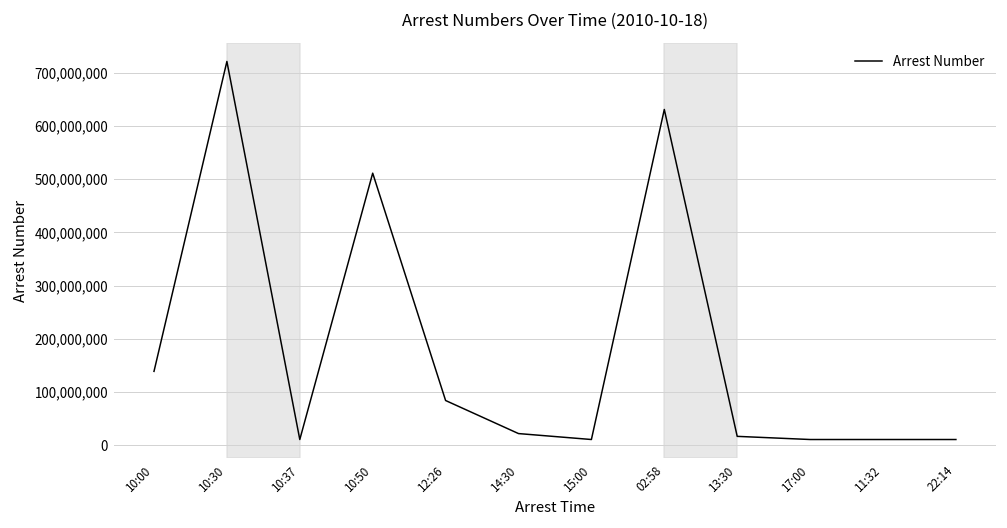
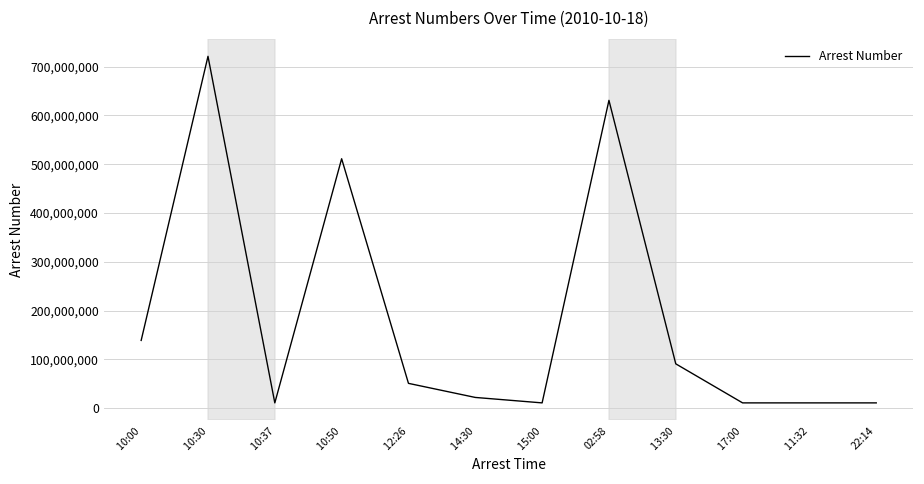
  {
    "10:00": "140,000,000",
    "10:30": "720,000,000",
    "10:37": "10,000,000",
    "10:50": "510,000,000",
-   "12:26": "80,000,000",
+   "12:26": "50,000,000",
    "14:30": "20,000,000",
    "15:00": "10,000,000",
    "02:58": "630,000,000",
-   "13:30": "20,000,000",
+   "13:30": "90,000,000",
    "17:00": "10,000,000",
    "11:32": "10,000,000",
    "22:14": "10,000,000"
  }
